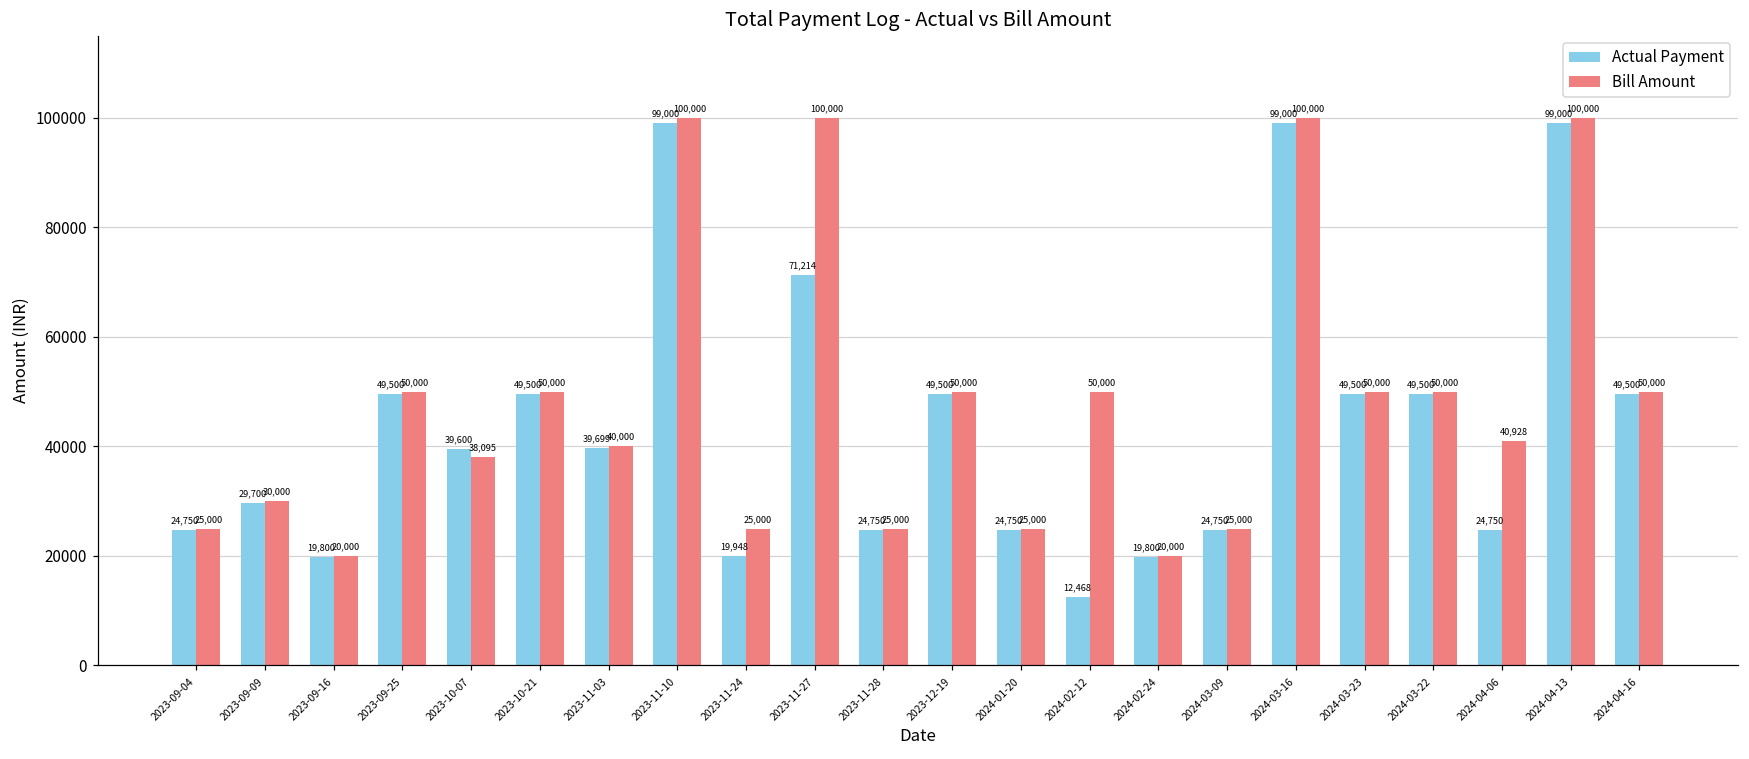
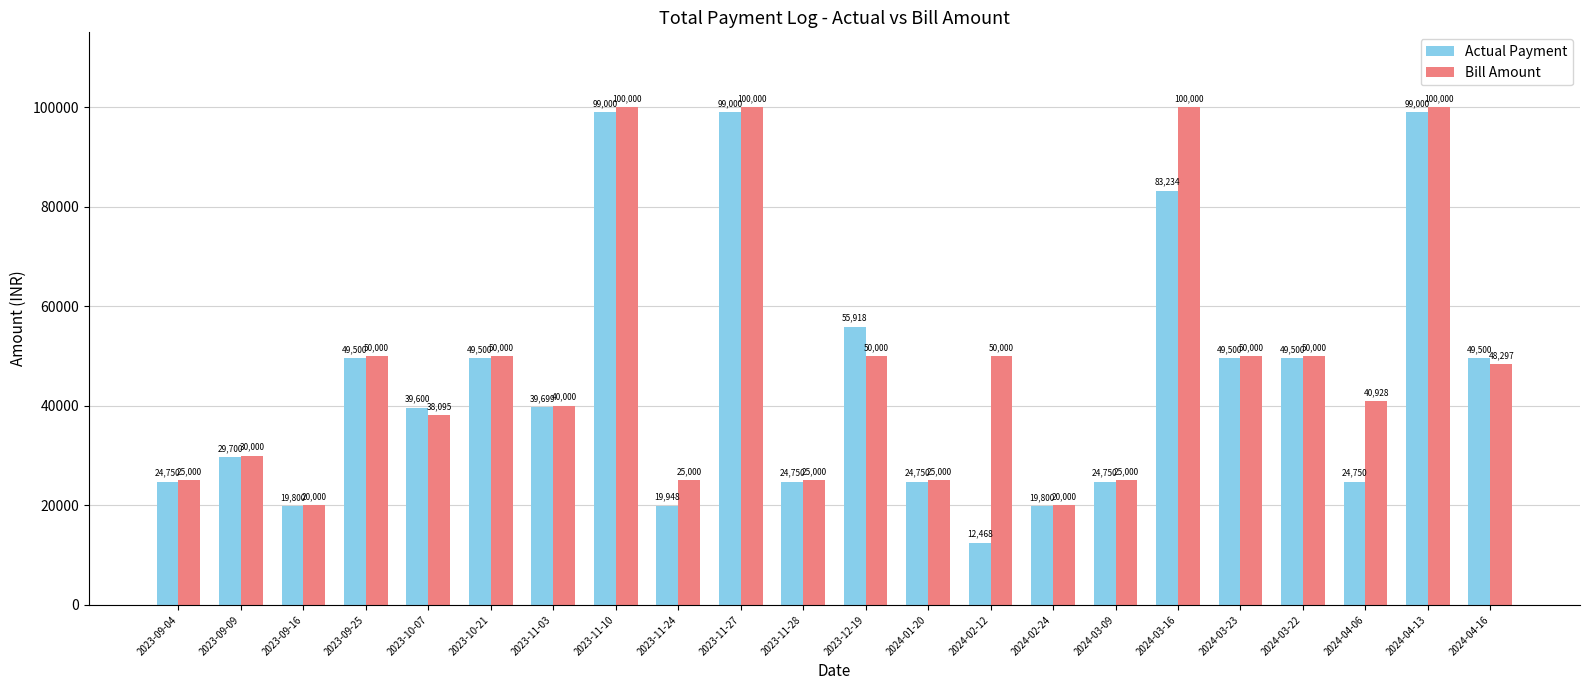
  {
    "Actual Payment": {
      "2023-09-04": "24,750",
      "2023-09-09": "29,700",
      "2023-09-16": "19,800",
      "2023-09-25": "49,500",
      "2023-10-07": "39,600",
      "2023-10-21": "49,500",
      "2023-11-03": "39,699",
      "2023-11-10": "99,000",
      "2023-11-24": "19,948",
-     "2023-11-27": "71,214",
+     "2023-11-27": "99,000",
      "2023-11-28": "24,750",
-     "2023-12-19": "49,500",
+     "2023-12-19": "55,918",
      "2024-01-20": "24,750",
      "2024-02-12": "12,468",
      "2024-02-24": "19,800",
      "2024-03-09": "24,750",
-     "2024-03-16": "99,000",
+     "2024-03-16": "83,234",
      "2024-03-23": "49,500",
      "2024-03-22": "49,500",
      "2024-04-06": "24,750",
      "2024-04-13": "99,000",
      "2024-04-16": "49,500"
    },
    "Bill Amount": {
      "2023-09-04": "25,000",
      "2023-09-09": "30,000",
      "2023-09-16": "20,000",
      "2023-09-25": "50,000",
      "2023-10-07": "38,095",
      "2023-10-21": "50,000",
      "2023-11-03": "40,000",
      "2023-11-10": "100,000",
      "2023-11-24": "25,000",
      "2023-11-27": "100,000",
      "2023-11-28": "25,000",
      "2023-12-19": "50,000",
      "2024-01-20": "25,000",
      "2024-02-12": "50,000",
      "2024-02-24": "20,000",
      "2024-03-09": "25,000",
      "2024-03-16": "100,000",
      "2024-03-23": "50,000",
      "2024-03-22": "50,000",
      "2024-04-06": "40,928",
      "2024-04-13": "100,000",
-     "2024-04-16": "50,000"
+     "2024-04-16": "48,297"
    }
  }
